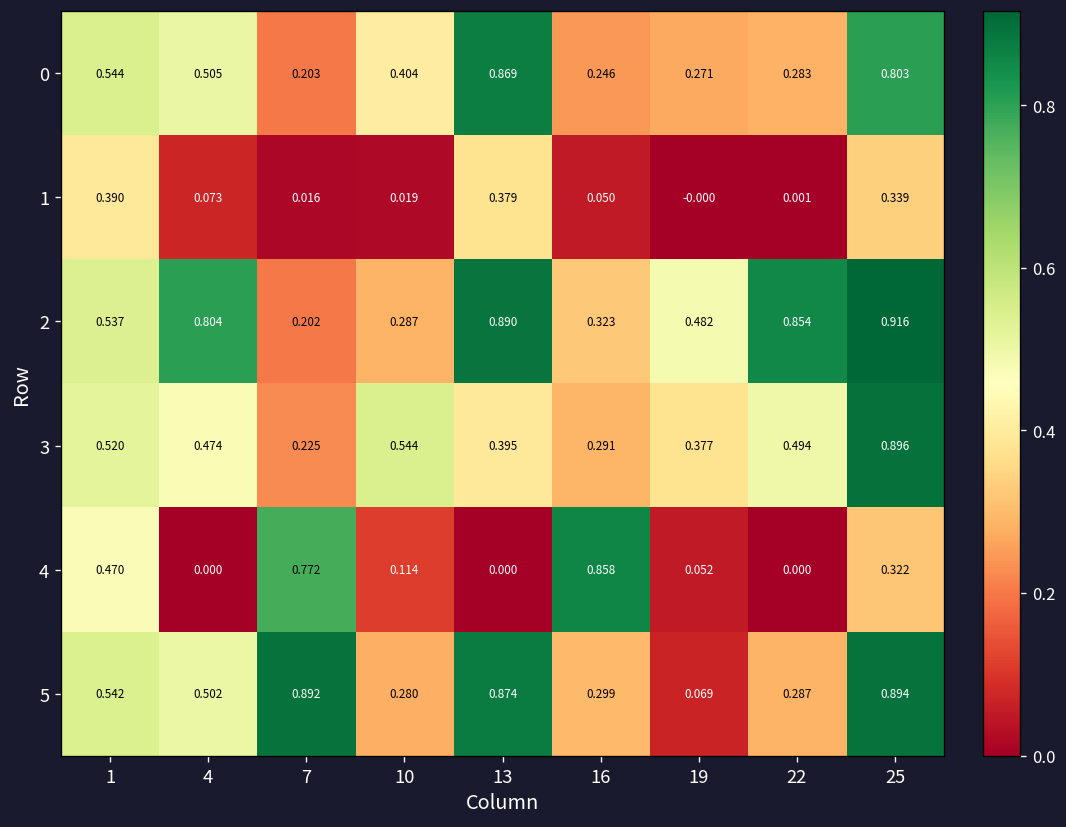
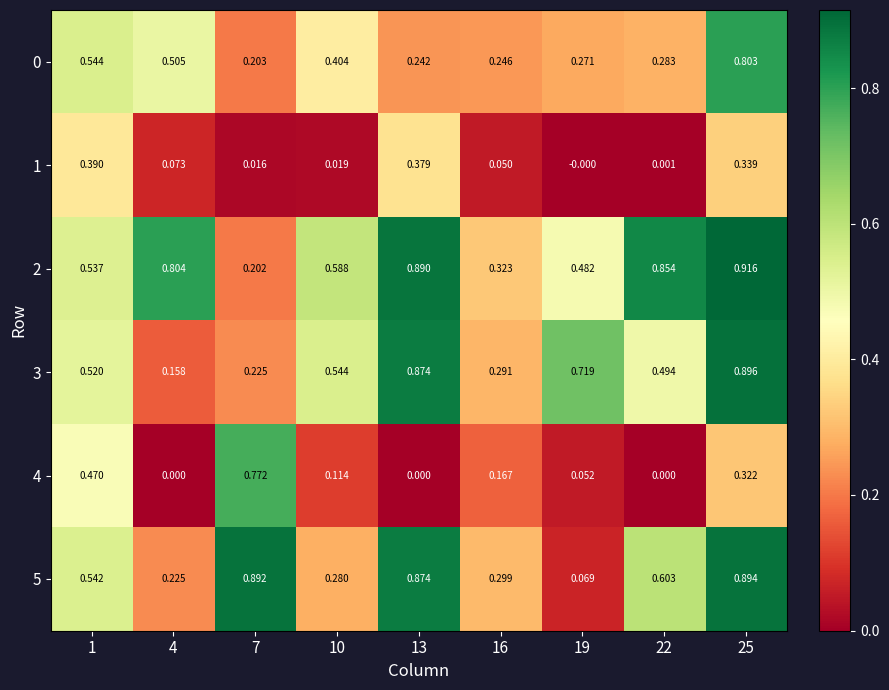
  {
    "0": {
      "1": 0.544,
      "4": 0.505,
      "7": 0.203,
      "10": 0.404,
-     "13": 0.869,
+     "13": 0.242,
      "16": 0.246,
      "19": 0.271,
      "22": 0.283,
      "25": 0.803
    },
    "1": {
      "1": 0.390,
      "4": 0.073,
      "7": 0.016,
      "10": 0.019,
      "13": 0.379,
      "16": 0.050,
      "19": -0.000,
      "22": 0.001,
      "25": 0.339
    },
    "2": {
      "1": 0.537,
      "4": 0.804,
      "7": 0.202,
-     "10": 0.287,
+     "10": 0.588,
      "13": 0.890,
      "16": 0.323,
      "19": 0.482,
      "22": 0.854,
      "25": 0.916
    },
    "3": {
      "1": 0.520,
-     "4": 0.474,
+     "4": 0.158,
      "7": 0.225,
      "10": 0.544,
-     "13": 0.395,
+     "13": 0.874,
      "16": 0.291,
-     "19": 0.377,
+     "19": 0.719,
      "22": 0.494,
      "25": 0.896
    },
    "4": {
      "1": 0.470,
      "4": 0.000,
      "7": 0.772,
      "10": 0.114,
      "13": 0.000,
-     "16": 0.858,
+     "16": 0.167,
      "19": 0.052,
      "22": 0.000,
      "25": 0.322
    },
    "5": {
      "1": 0.542,
-     "4": 0.502,
+     "4": 0.225,
      "7": 0.892,
      "10": 0.280,
      "13": 0.874,
      "16": 0.299,
      "19": 0.069,
-     "22": 0.287,
+     "22": 0.603,
      "25": 0.894
    }
  }
